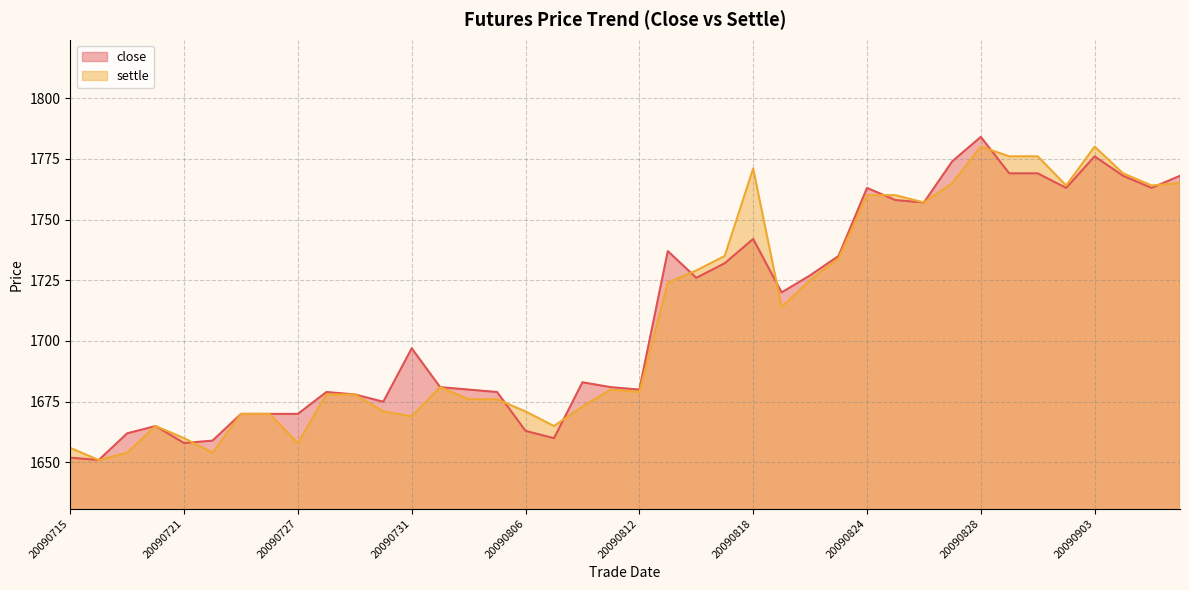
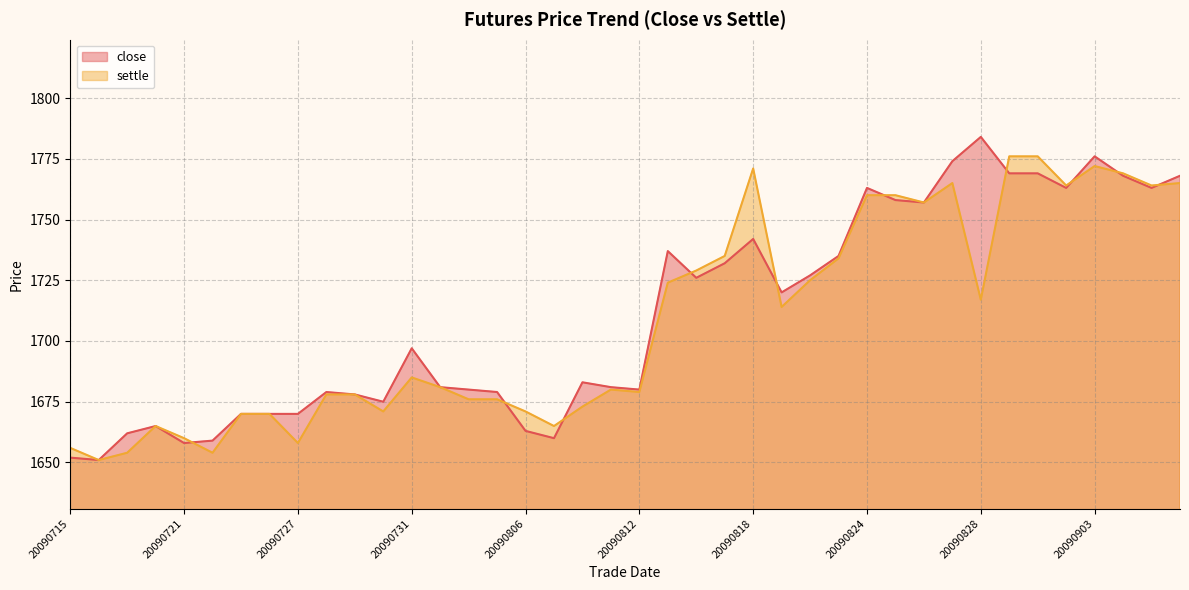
  {
    "close": {
      "20090715": 1652,
      "20090721": 1658,
      "20090727": 1670,
      "20090731": 1697,
      "20090806": 1663,
      "20090818": 1742,
      "20090824": 1763,
      "20090828": 1784,
      "20090903": 1776
    },
    "settle": {
      "20090715": 1656,
      "20090721": 1660,
      "20090727": 1658,
-     "20090731": 1669,
+     "20090731": 1685,
      "20090806": 1671,
      "20090818": 1771,
      "20090824": 1760,
-     "20090828": 1780,
-     "20090903": 1780
+     "20090828": 1717,
+     "20090903": 1772
    }
  }
